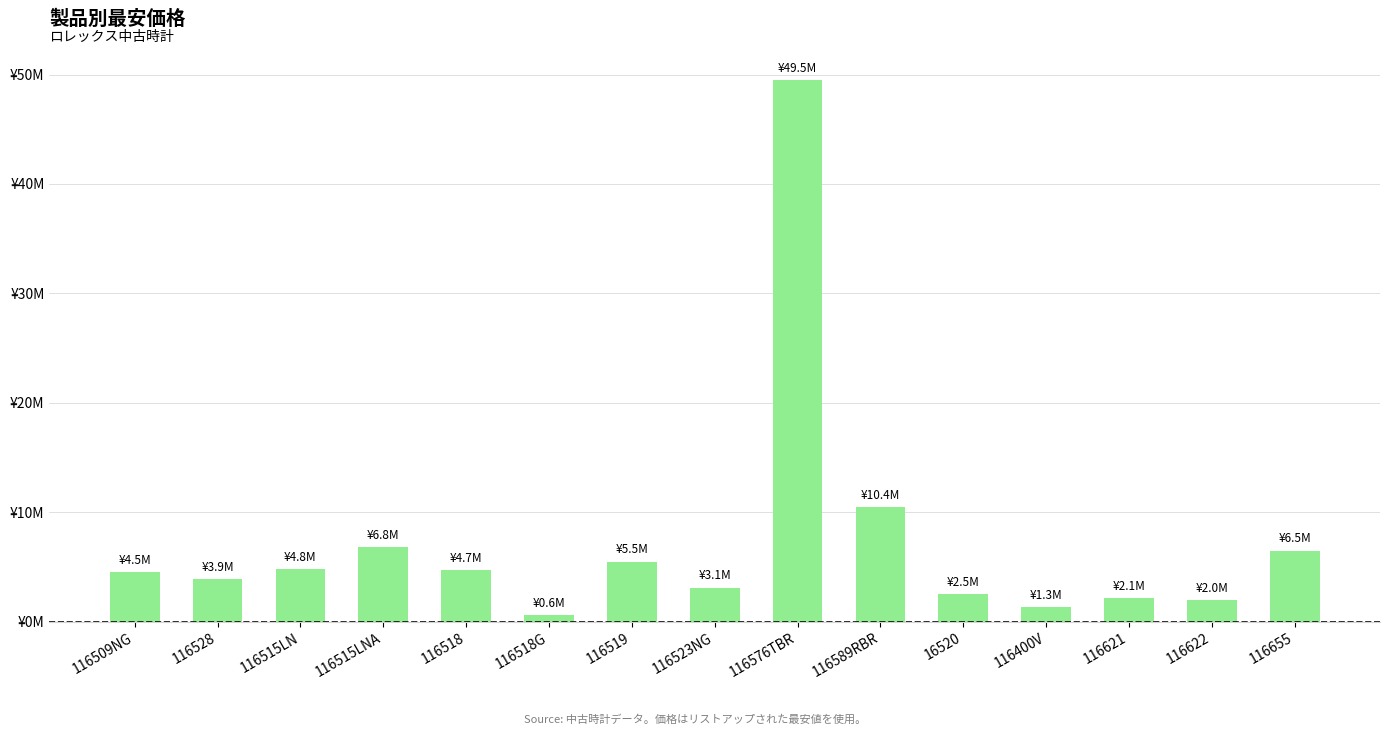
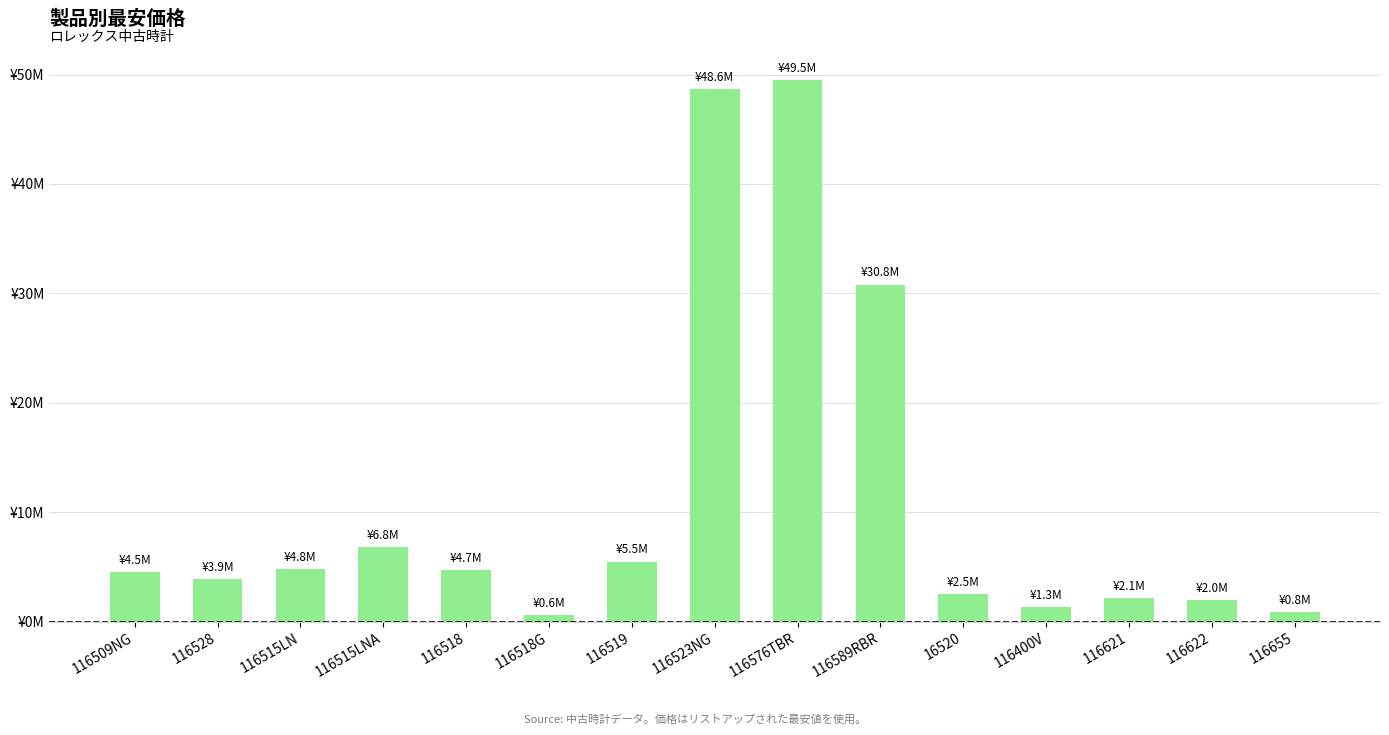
  {
    "116509NG": "¥4.5M",
    "116528": "¥3.9M",
    "116515LN": "¥4.8M",
    "116515LNA": "¥6.8M",
    "116518": "¥4.7M",
    "116518G": "¥0.6M",
    "116519": "¥5.5M",
-   "116523NG": "¥3.1M",
+   "116523NG": "¥48.6M",
    "116576TBR": "¥49.5M",
-   "116589RBR": "¥10.4M",
+   "116589RBR": "¥30.8M",
    "16520": "¥2.5M",
    "116400V": "¥1.3M",
    "116621": "¥2.1M",
    "116622": "¥2.0M",
-   "116655": "¥6.5M"
+   "116655": "¥0.8M"
  }
